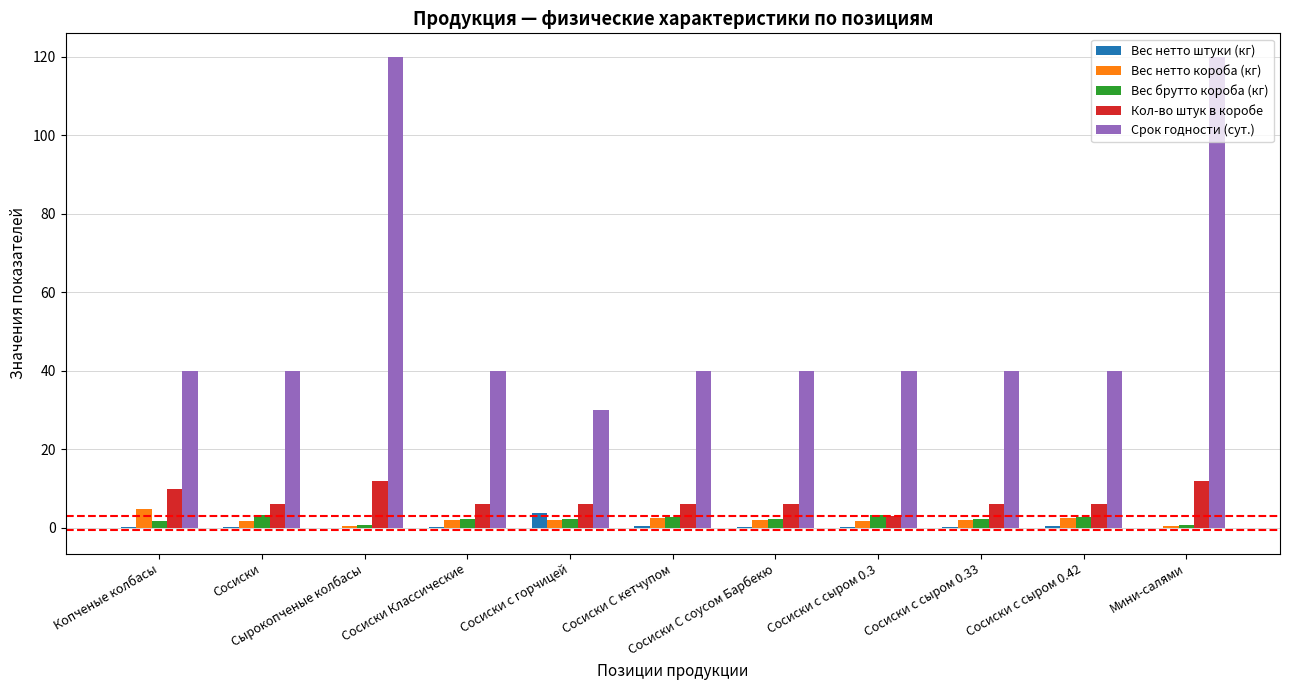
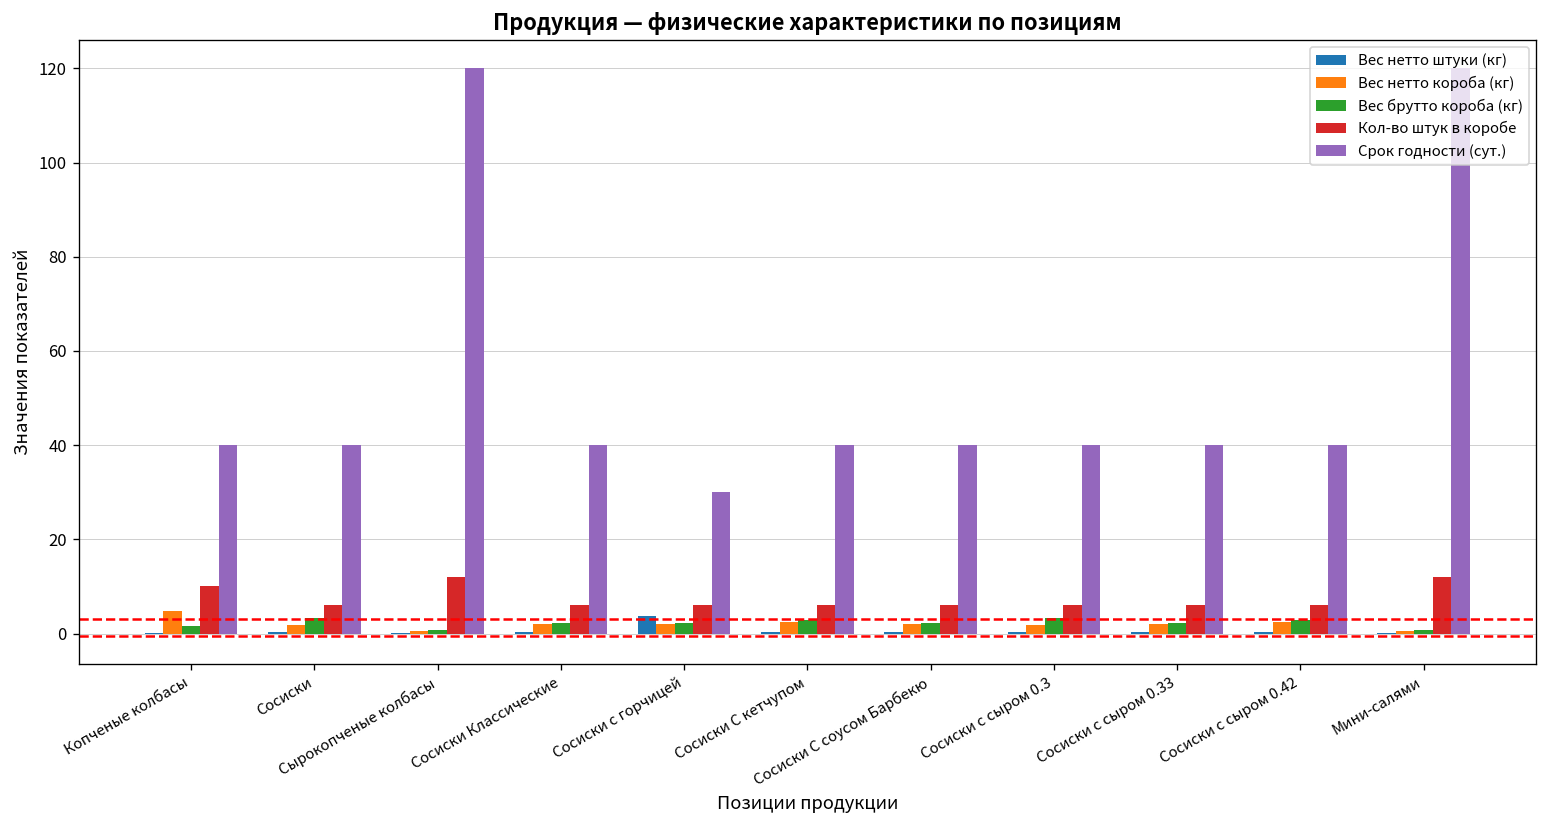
  {
    "Вес нетто штуки (кг)": {
      "Сосиски с горчицей": 4
    },
    "Вес нетто короба (кг)": {
      "Копченые колбасы": 5,
      "Сосиски": 2,
      "Сосиски Классические": 2,
      "Сосиски с горчицей": 2,
      "Сосиски С кетчупом": 3,
      "Сосиски С соусом Барбекю": 2,
      "Сосиски с сыром 0.3": 2,
      "Сосиски с сыром 0.33": 2,
      "Сосиски с сыром 0.42": 3
    },
    "Вес брутто короба (кг)": {
      "Копченые колбасы": 2,
      "Сосиски": 3,
      "Сырокопченые колбасы": 1,
      "Сосиски Классические": 2,
      "Сосиски с горчицей": 2,
      "Сосиски С кетчупом": 3,
      "Сосиски С соусом Барбекю": 2,
      "Сосиски с сыром 0.3": 3,
      "Сосиски с сыром 0.33": 2,
      "Сосиски с сыром 0.42": 3,
      "Мини-салями": 1
    },
    "Кол-во штук в коробе": {
      "Копченые колбасы": 10,
      "Сосиски": 6,
      "Сырокопченые колбасы": 12,
      "Сосиски Классические": 6,
      "Сосиски с горчицей": 6,
      "Сосиски С кетчупом": 6,
      "Сосиски С соусом Барбекю": 6,
-     "Сосиски с сыром 0.3": 3,
+     "Сосиски с сыром 0.3": 6,
      "Сосиски с сыром 0.33": 6,
      "Сосиски с сыром 0.42": 6,
      "Мини-салями": 12
    },
    "Срок годности (сут.)": {
      "Копченые колбасы": 40,
      "Сосиски": 40,
      "Сырокопченые колбасы": 120,
      "Сосиски Классические": 40,
      "Сосиски с горчицей": 30,
      "Сосиски С кетчупом": 40,
      "Сосиски С соусом Барбекю": 40,
      "Сосиски с сыром 0.3": 40,
      "Сосиски с сыром 0.33": 40,
      "Сосиски с сыром 0.42": 40
    }
  }
